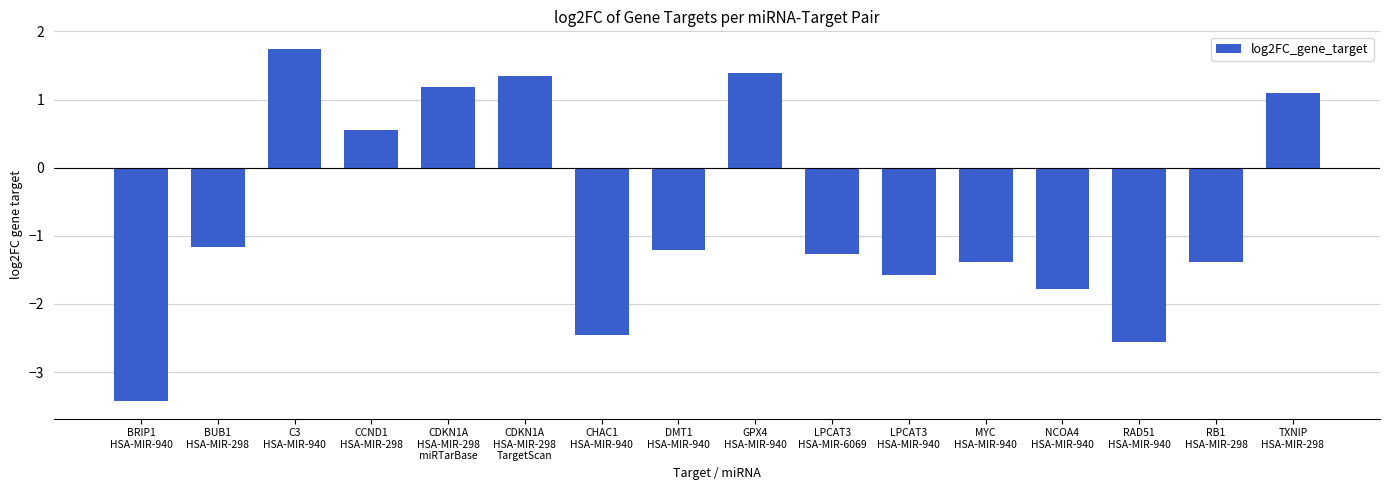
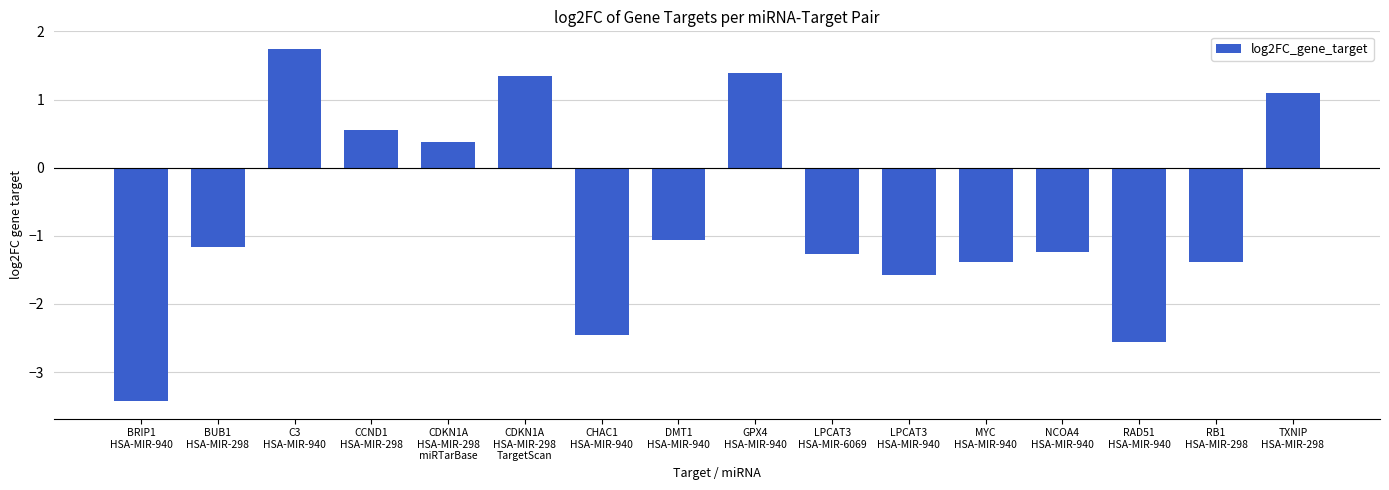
  {
    "BRIP1 HSA-MIR-940": -3.4,
    "BUB1 HSA-MIR-298": -1.2,
    "C3 HSA-MIR-940": 1.7,
    "CCND1 HSA-MIR-298": 0.6,
-   "CDKN1A HSA-MIR-298 miRTarBase": 1.2,
+   "CDKN1A HSA-MIR-298 miRTarBase": 0.4,
    "CDKN1A HSA-MIR-298 TargetScan": 1.3,
    "CHAC1 HSA-MIR-940": -2.5,
-   "DMT1 HSA-MIR-940": -1.2,
+   "DMT1 HSA-MIR-940": -1.1,
    "GPX4 HSA-MIR-940": 1.4,
    "LPCAT3 HSA-MIR-6069": -1.3,
    "LPCAT3 HSA-MIR-940": -1.6,
    "MYC HSA-MIR-940": -1.4,
-   "NCOA4 HSA-MIR-940": -1.8,
+   "NCOA4 HSA-MIR-940": -1.2,
    "RAD51 HSA-MIR-940": -2.6,
    "RB1 HSA-MIR-298": -1.4,
    "TXNIP HSA-MIR-298": 1.1
  }
